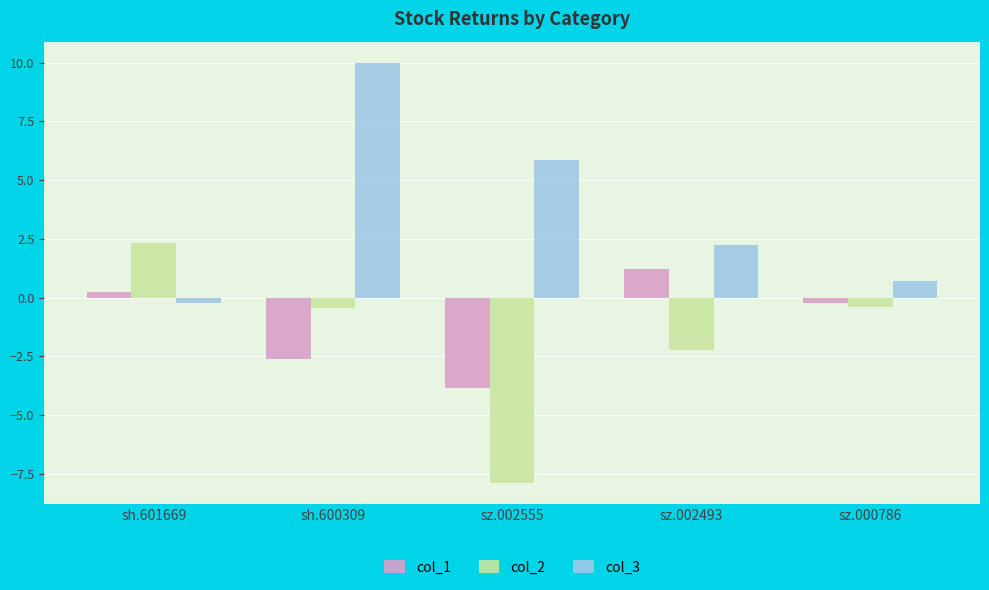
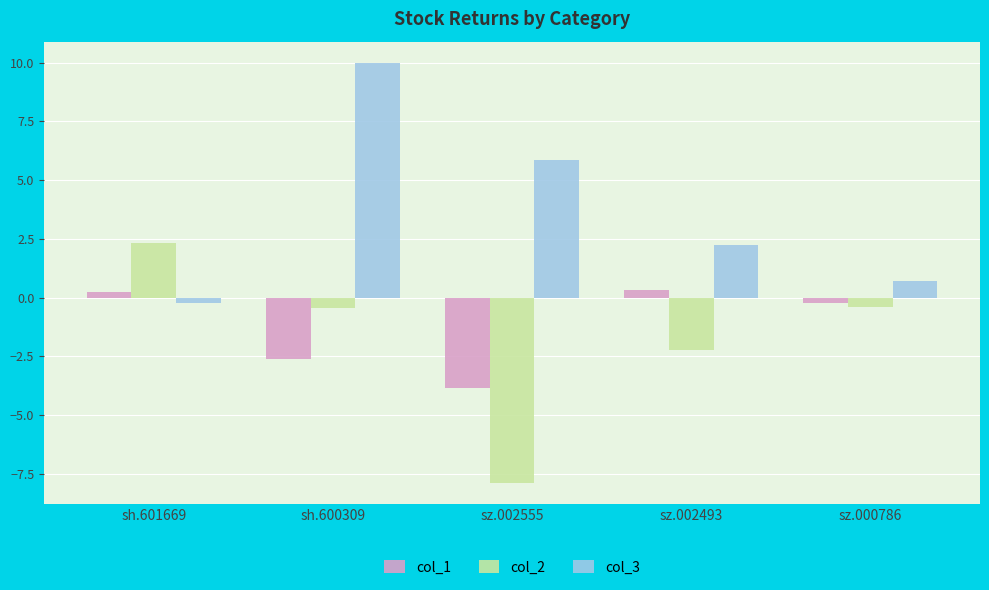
  {
    "col_1": {
      "sh.601669": 0.2,
      "sh.600309": -2.6,
      "sz.002555": -3.8,
-     "sz.002493": 1.2,
+     "sz.002493": 0.3,
      "sz.000786": -0.2
    },
    "col_2": {
      "sh.601669": 2.3,
      "sh.600309": -0.4,
      "sz.002555": -7.9,
      "sz.002493": -2.2,
      "sz.000786": -0.4
    },
    "col_3": {
      "sh.601669": -0.2,
      "sh.600309": 10.0,
      "sz.002555": 5.8,
      "sz.002493": 2.2,
      "sz.000786": 0.7
    }
  }
